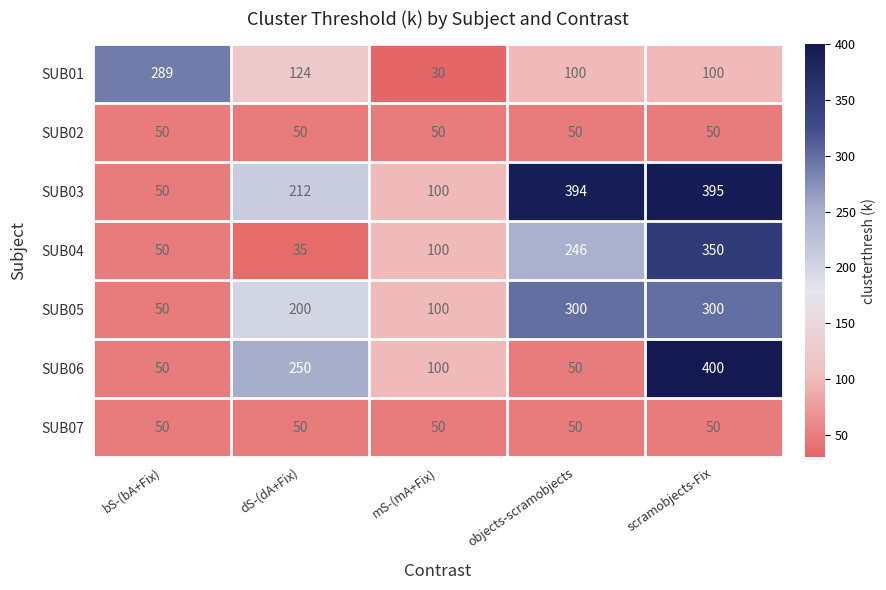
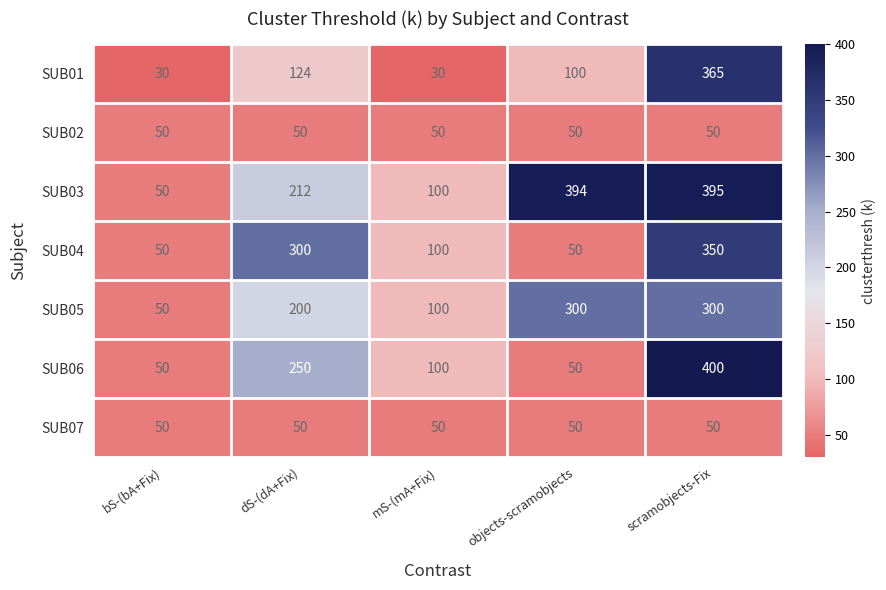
  {
    "SUB01": {
-     "bS-(bA+Fix)": 289,
+     "bS-(bA+Fix)": 30,
      "dS-(dA+Fix)": 124,
      "mS-(mA+Fix)": 30,
      "objects-scramobjects": 100,
-     "scramobjects-Fix": 100
+     "scramobjects-Fix": 365
    },
    "SUB02": {
      "bS-(bA+Fix)": 50,
      "dS-(dA+Fix)": 50,
      "mS-(mA+Fix)": 50,
      "objects-scramobjects": 50,
      "scramobjects-Fix": 50
    },
    "SUB03": {
      "bS-(bA+Fix)": 50,
      "dS-(dA+Fix)": 212,
      "mS-(mA+Fix)": 100,
      "objects-scramobjects": 394,
      "scramobjects-Fix": 395
    },
    "SUB04": {
      "bS-(bA+Fix)": 50,
-     "dS-(dA+Fix)": 35,
+     "dS-(dA+Fix)": 300,
      "mS-(mA+Fix)": 100,
-     "objects-scramobjects": 246,
+     "objects-scramobjects": 50,
      "scramobjects-Fix": 350
    },
    "SUB05": {
      "bS-(bA+Fix)": 50,
      "dS-(dA+Fix)": 200,
      "mS-(mA+Fix)": 100,
      "objects-scramobjects": 300,
      "scramobjects-Fix": 300
    },
    "SUB06": {
      "bS-(bA+Fix)": 50,
      "dS-(dA+Fix)": 250,
      "mS-(mA+Fix)": 100,
      "objects-scramobjects": 50,
      "scramobjects-Fix": 400
    },
    "SUB07": {
      "bS-(bA+Fix)": 50,
      "dS-(dA+Fix)": 50,
      "mS-(mA+Fix)": 50,
      "objects-scramobjects": 50,
      "scramobjects-Fix": 50
    }
  }
